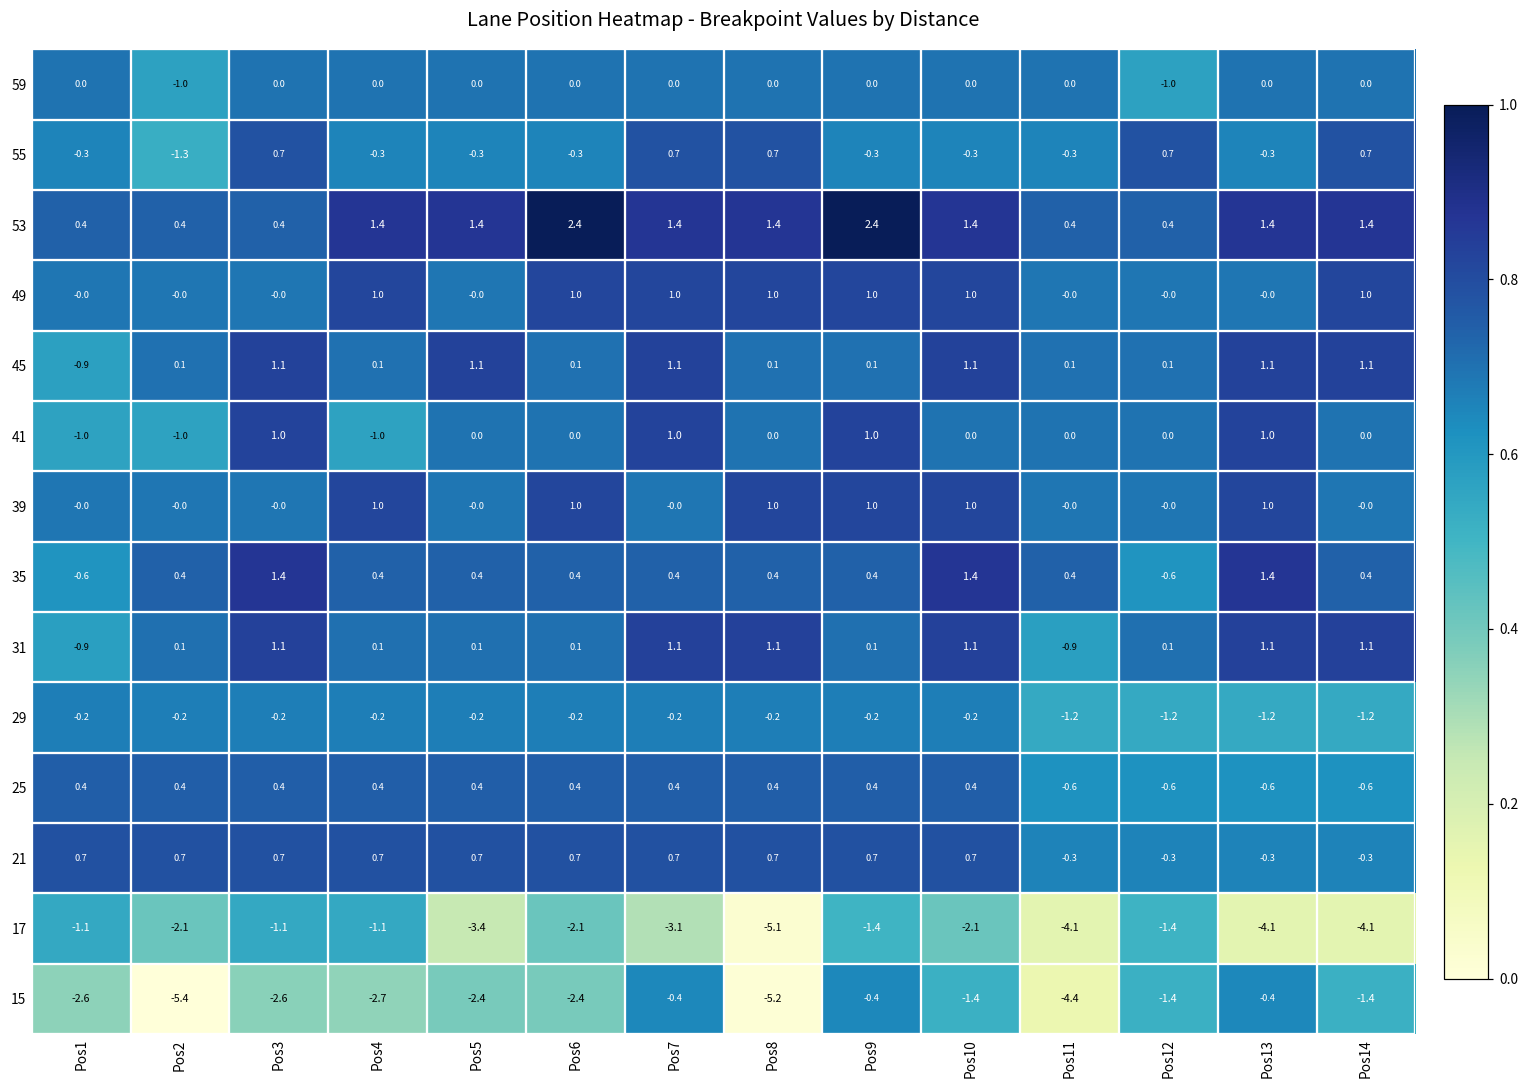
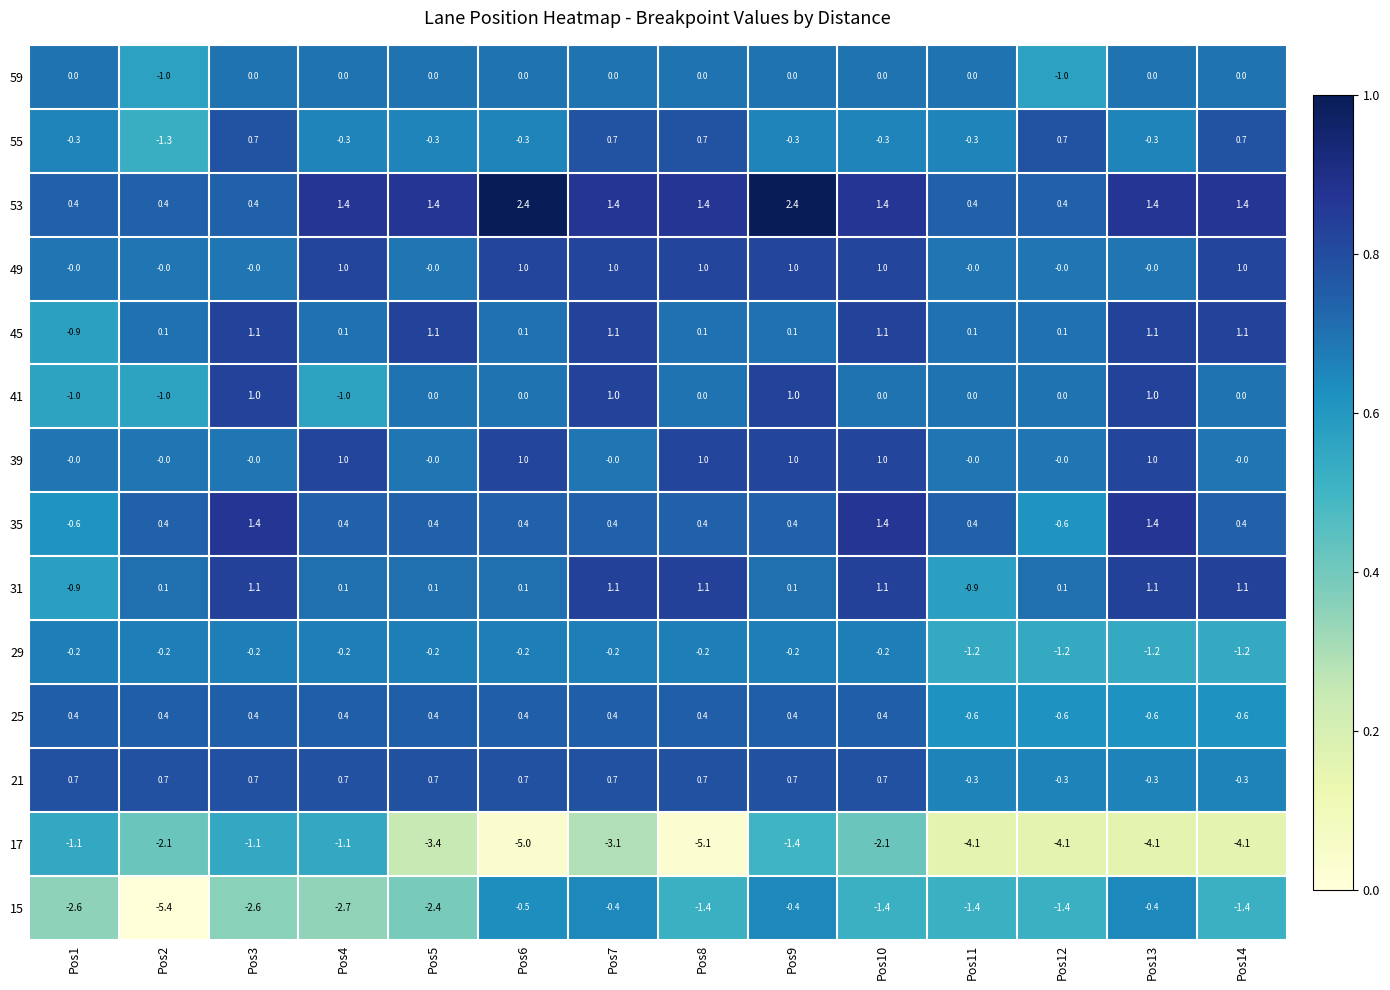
  {
    "59": {
      "Pos1": 0.0,
      "Pos2": -1.0,
      "Pos3": 0.0,
      "Pos4": 0.0,
      "Pos5": 0.0,
      "Pos6": 0.0,
      "Pos7": 0.0,
      "Pos8": 0.0,
      "Pos9": 0.0,
      "Pos10": 0.0,
      "Pos11": 0.0,
      "Pos12": -1.0,
      "Pos13": 0.0,
      "Pos14": 0.0
    },
    "55": {
      "Pos1": -0.3,
      "Pos2": -1.3,
      "Pos3": 0.7,
      "Pos4": -0.3,
      "Pos5": -0.3,
      "Pos6": -0.3,
      "Pos7": 0.7,
      "Pos8": 0.7,
      "Pos9": -0.3,
      "Pos10": -0.3,
      "Pos11": -0.3,
      "Pos12": 0.7,
      "Pos13": -0.3,
      "Pos14": 0.7
    },
    "53": {
      "Pos1": 0.4,
      "Pos2": 0.4,
      "Pos3": 0.4,
      "Pos4": 1.4,
      "Pos5": 1.4,
      "Pos6": 2.4,
      "Pos7": 1.4,
      "Pos8": 1.4,
      "Pos9": 2.4,
      "Pos10": 1.4,
      "Pos11": 0.4,
      "Pos12": 0.4,
      "Pos13": 1.4,
      "Pos14": 1.4
    },
    "49": {
      "Pos1": -0.0,
      "Pos2": -0.0,
      "Pos3": -0.0,
      "Pos4": 1.0,
      "Pos5": -0.0,
      "Pos6": 1.0,
      "Pos7": 1.0,
      "Pos8": 1.0,
      "Pos9": 1.0,
      "Pos10": 1.0,
      "Pos11": -0.0,
      "Pos12": -0.0,
      "Pos13": -0.0,
      "Pos14": 1.0
    },
    "45": {
      "Pos1": -0.9,
      "Pos2": 0.1,
      "Pos3": 1.1,
      "Pos4": 0.1,
      "Pos5": 1.1,
      "Pos6": 0.1,
      "Pos7": 1.1,
      "Pos8": 0.1,
      "Pos9": 0.1,
      "Pos10": 1.1,
      "Pos11": 0.1,
      "Pos12": 0.1,
      "Pos13": 1.1,
      "Pos14": 1.1
    },
    "41": {
      "Pos1": -1.0,
      "Pos2": -1.0,
      "Pos3": 1.0,
      "Pos4": -1.0,
      "Pos5": 0.0,
      "Pos6": 0.0,
      "Pos7": 1.0,
      "Pos8": 0.0,
      "Pos9": 1.0,
      "Pos10": 0.0,
      "Pos11": 0.0,
      "Pos12": 0.0,
      "Pos13": 1.0,
      "Pos14": 0.0
    },
    "39": {
      "Pos1": -0.0,
      "Pos2": -0.0,
      "Pos3": -0.0,
      "Pos4": 1.0,
      "Pos5": -0.0,
      "Pos6": 1.0,
      "Pos7": -0.0,
      "Pos8": 1.0,
      "Pos9": 1.0,
      "Pos10": 1.0,
      "Pos11": -0.0,
      "Pos12": -0.0,
      "Pos13": 1.0,
      "Pos14": -0.0
    },
    "35": {
      "Pos1": -0.6,
      "Pos2": 0.4,
      "Pos3": 1.4,
      "Pos4": 0.4,
      "Pos5": 0.4,
      "Pos6": 0.4,
      "Pos7": 0.4,
      "Pos8": 0.4,
      "Pos9": 0.4,
      "Pos10": 1.4,
      "Pos11": 0.4,
      "Pos12": -0.6,
      "Pos13": 1.4,
      "Pos14": 0.4
    },
    "31": {
      "Pos1": -0.9,
      "Pos2": 0.1,
      "Pos3": 1.1,
      "Pos4": 0.1,
      "Pos5": 0.1,
      "Pos6": 0.1,
      "Pos7": 1.1,
      "Pos8": 1.1,
      "Pos9": 0.1,
      "Pos10": 1.1,
      "Pos11": -0.9,
      "Pos12": 0.1,
      "Pos13": 1.1,
      "Pos14": 1.1
    },
    "29": {
      "Pos1": -0.2,
      "Pos2": -0.2,
      "Pos3": -0.2,
      "Pos4": -0.2,
      "Pos5": -0.2,
      "Pos6": -0.2,
      "Pos7": -0.2,
      "Pos8": -0.2,
      "Pos9": -0.2,
      "Pos10": -0.2,
      "Pos11": -1.2,
      "Pos12": -1.2,
      "Pos13": -1.2,
      "Pos14": -1.2
    },
    "25": {
      "Pos1": 0.4,
      "Pos2": 0.4,
      "Pos3": 0.4,
      "Pos4": 0.4,
      "Pos5": 0.4,
      "Pos6": 0.4,
      "Pos7": 0.4,
      "Pos8": 0.4,
      "Pos9": 0.4,
      "Pos10": 0.4,
      "Pos11": -0.6,
      "Pos12": -0.6,
      "Pos13": -0.6,
      "Pos14": -0.6
    },
    "21": {
      "Pos1": 0.7,
      "Pos2": 0.7,
      "Pos3": 0.7,
      "Pos4": 0.7,
      "Pos5": 0.7,
      "Pos6": 0.7,
      "Pos7": 0.7,
      "Pos8": 0.7,
      "Pos9": 0.7,
      "Pos10": 0.7,
      "Pos11": -0.3,
      "Pos12": -0.3,
      "Pos13": -0.3,
      "Pos14": -0.3
    },
    "17": {
      "Pos1": -1.1,
      "Pos2": -2.1,
      "Pos3": -1.1,
      "Pos4": -1.1,
      "Pos5": -3.4,
-     "Pos6": -2.1,
+     "Pos6": -5.0,
      "Pos7": -3.1,
      "Pos8": -5.1,
      "Pos9": -1.4,
      "Pos10": -2.1,
      "Pos11": -4.1,
-     "Pos12": -1.4,
+     "Pos12": -4.1,
      "Pos13": -4.1,
      "Pos14": -4.1
    },
    "15": {
      "Pos1": -2.6,
      "Pos2": -5.4,
      "Pos3": -2.6,
      "Pos4": -2.7,
      "Pos5": -2.4,
-     "Pos6": -2.4,
+     "Pos6": -0.5,
      "Pos7": -0.4,
-     "Pos8": -5.2,
+     "Pos8": -1.4,
      "Pos9": -0.4,
      "Pos10": -1.4,
-     "Pos11": -4.4,
+     "Pos11": -1.4,
      "Pos12": -1.4,
      "Pos13": -0.4,
      "Pos14": -1.4
    }
  }
